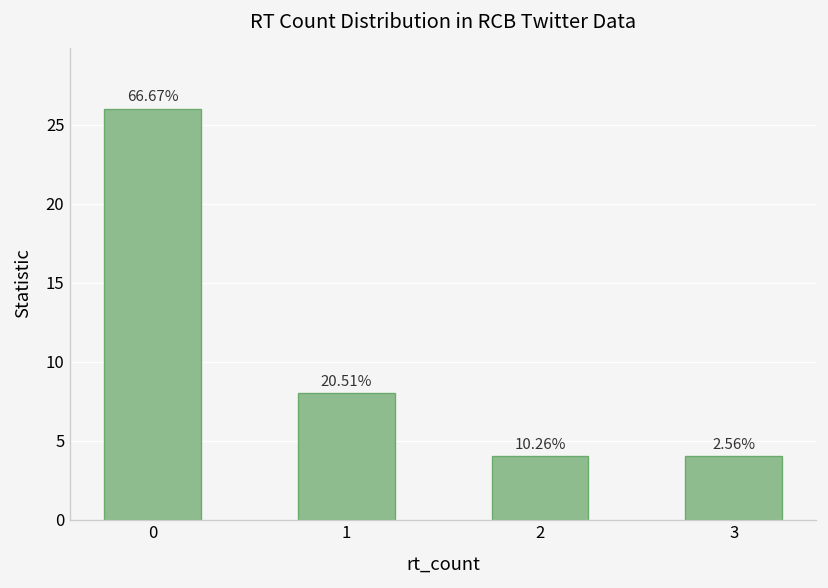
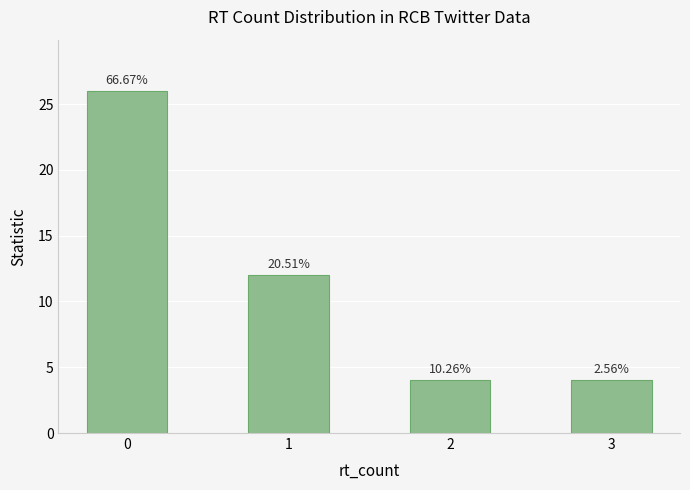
  {
-   "1": 8
+   "1": 12
  }
